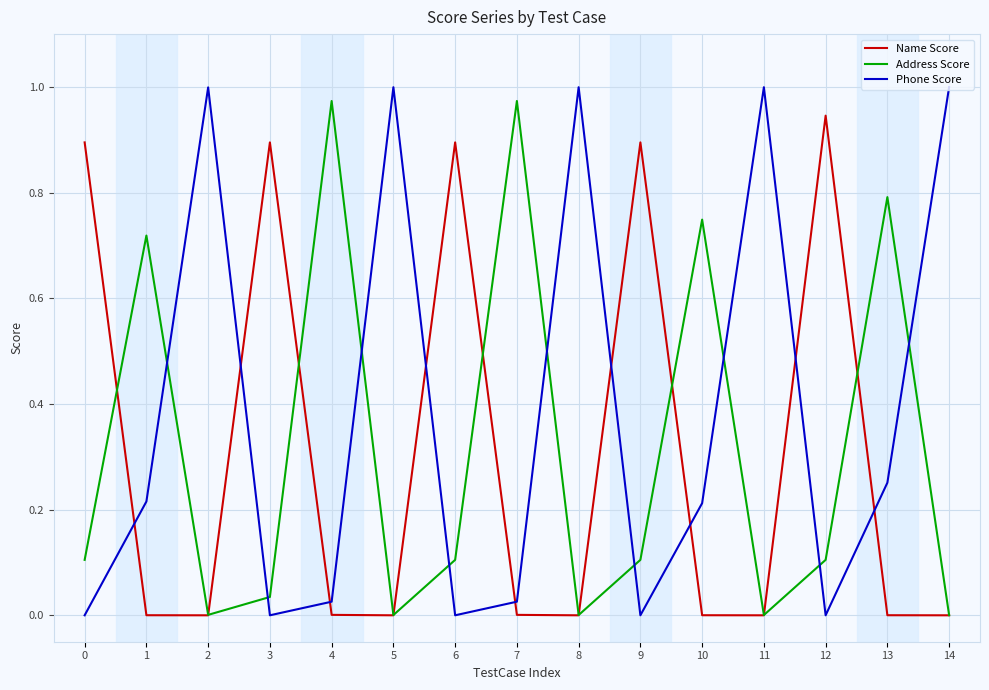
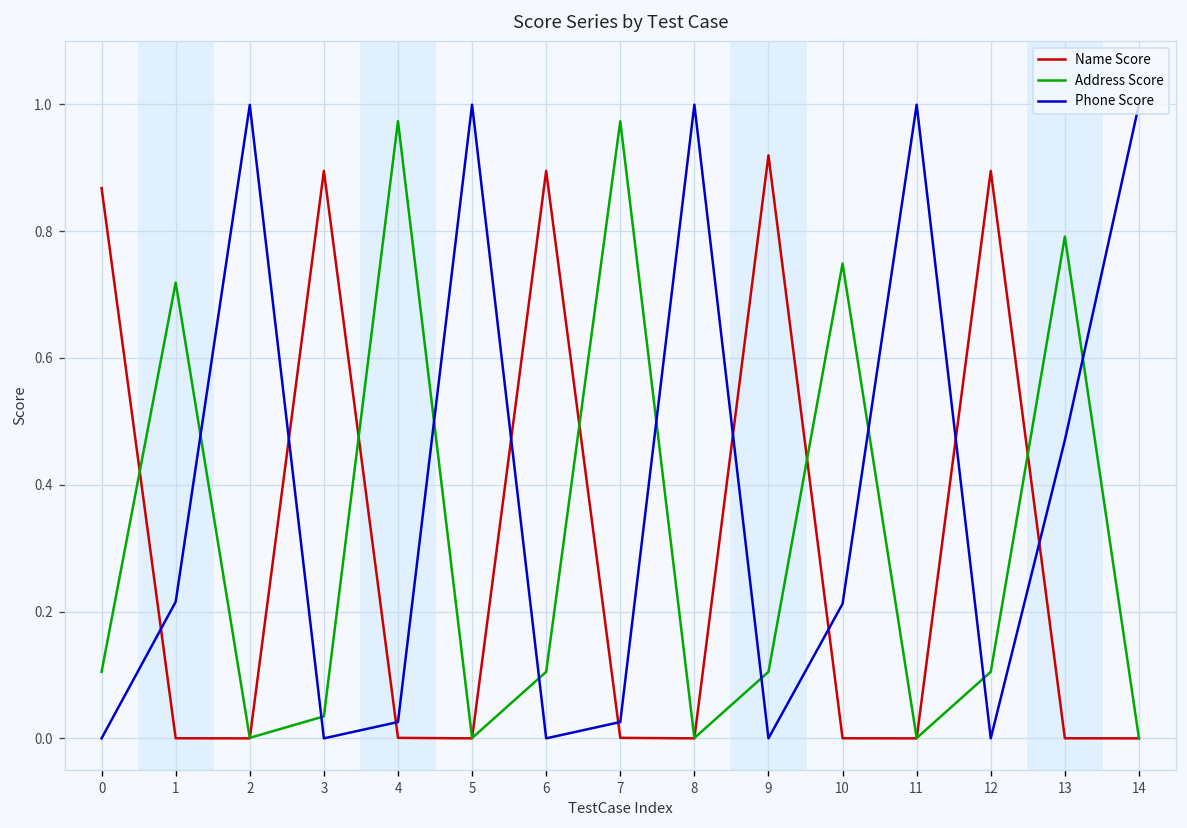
  {
    "Name Score": {
-     "0": 0.90,
+     "0": 0.87,
      "1": 0.00,
      "3": 0.90,
      "4": 0.00,
      "6": 0.90,
      "7": 0.00,
-     "9": 0.90,
+     "9": 0.92,
      "10": 0.00,
-     "12": 0.95,
+     "12": 0.90,
      "13": 0.00
    },
    "Address Score": {
      "0": 0.10,
      "1": 0.72,
      "3": 0.03,
      "4": 0.97,
      "6": 0.10,
      "7": 0.97,
      "9": 0.10,
      "10": 0.75,
      "12": 0.10,
      "13": 0.79
    },
    "Phone Score": {
      "0": 0.00,
      "1": 0.22,
      "2": 1.00,
      "3": 0.00,
      "4": 0.03,
      "5": 1.00,
      "6": 0.00,
      "7": 0.03,
      "8": 1.00,
      "9": 0.00,
      "10": 0.21,
      "11": 1.00,
      "12": 0.00,
-     "13": 0.25
+     "13": 0.47
    }
  }
